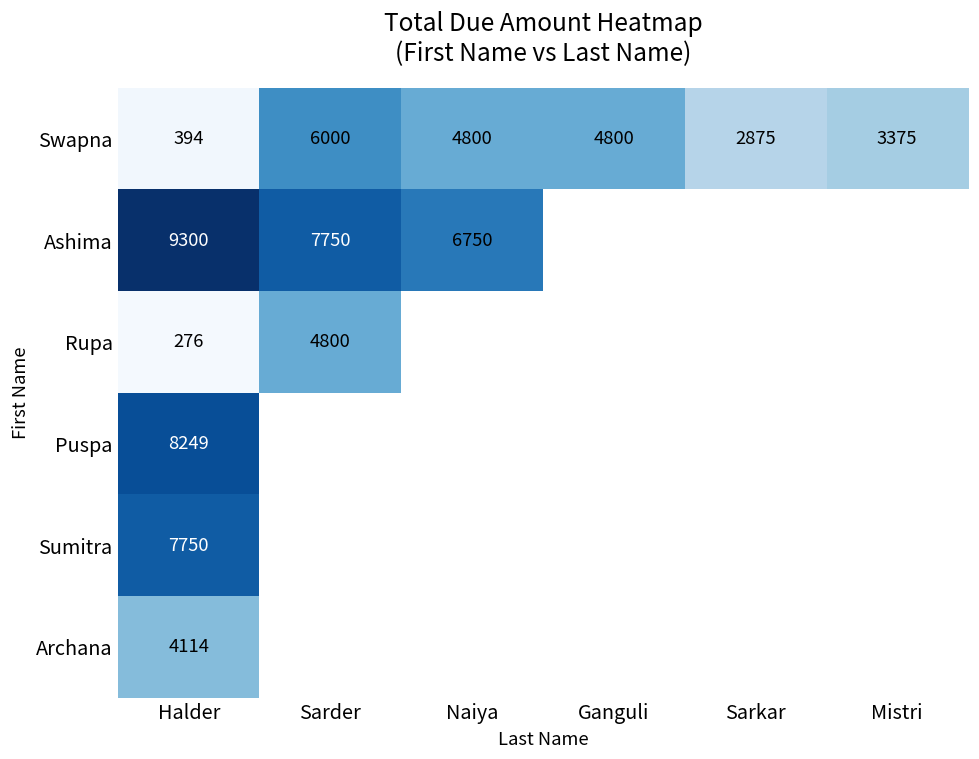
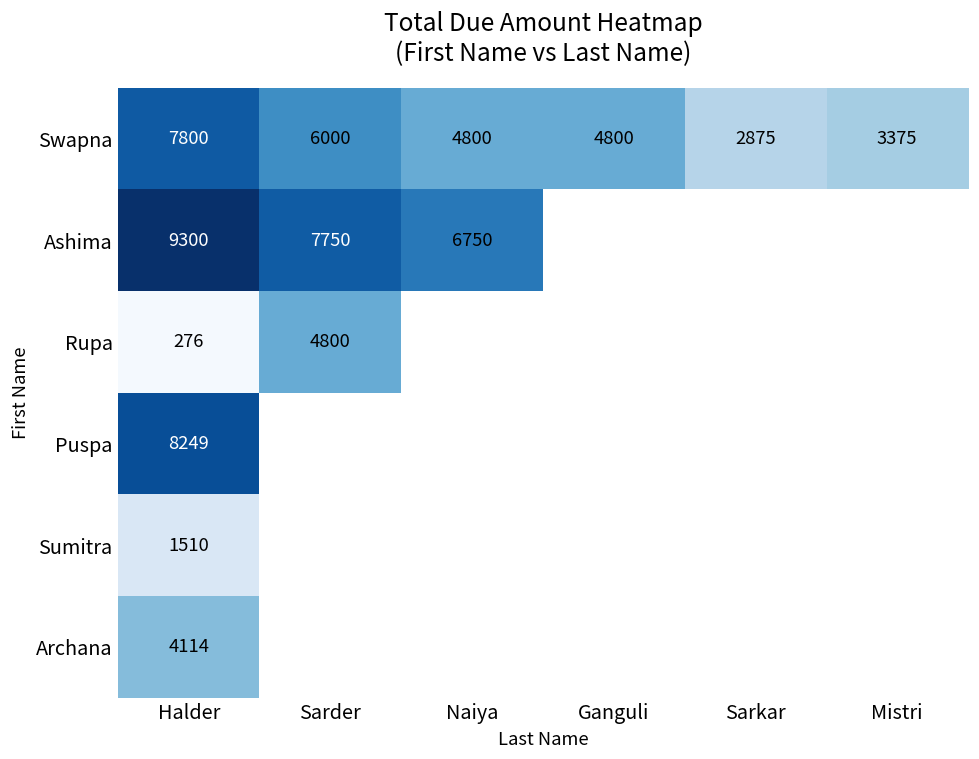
  {
    "Swapna": {
-     "Halder": 394,
+     "Halder": 7800,
      "Sarder": 6000,
      "Naiya": 4800,
      "Ganguli": 4800,
      "Sarkar": 2875,
      "Mistri": 3375
    },
    "Ashima": {
      "Halder": 9300,
      "Sarder": 7750,
      "Naiya": 6750
    },
    "Rupa": {
      "Halder": 276,
      "Sarder": 4800
    },
    "Puspa": {
      "Halder": 8249
    },
    "Sumitra": {
-     "Halder": 7750
+     "Halder": 1510
    },
    "Archana": {
      "Halder": 4114
    }
  }
